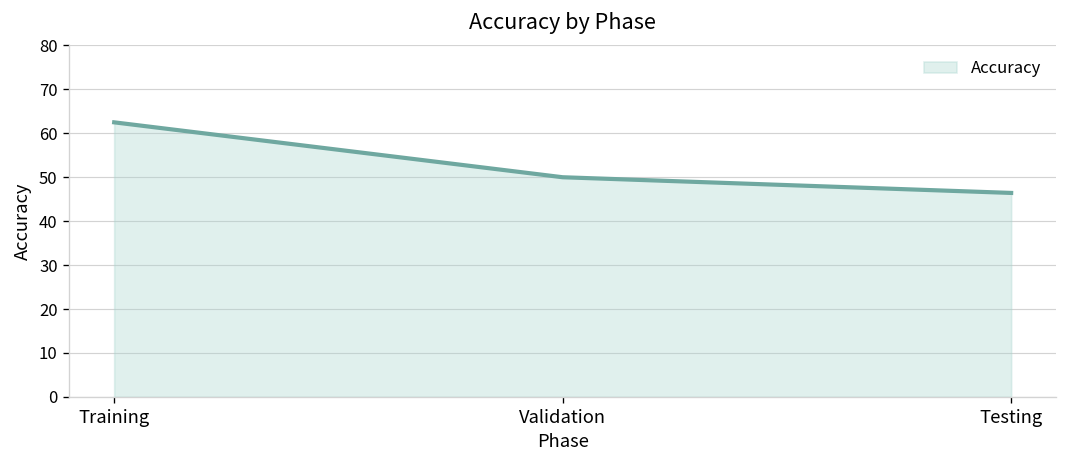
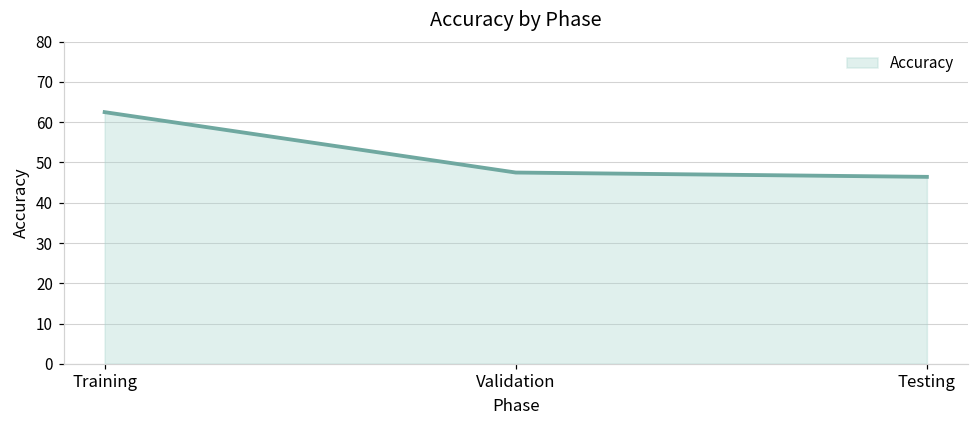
  {
    "Training": 63,
-   "Validation": 50,
+   "Validation": 48,
    "Testing": 46
  }
